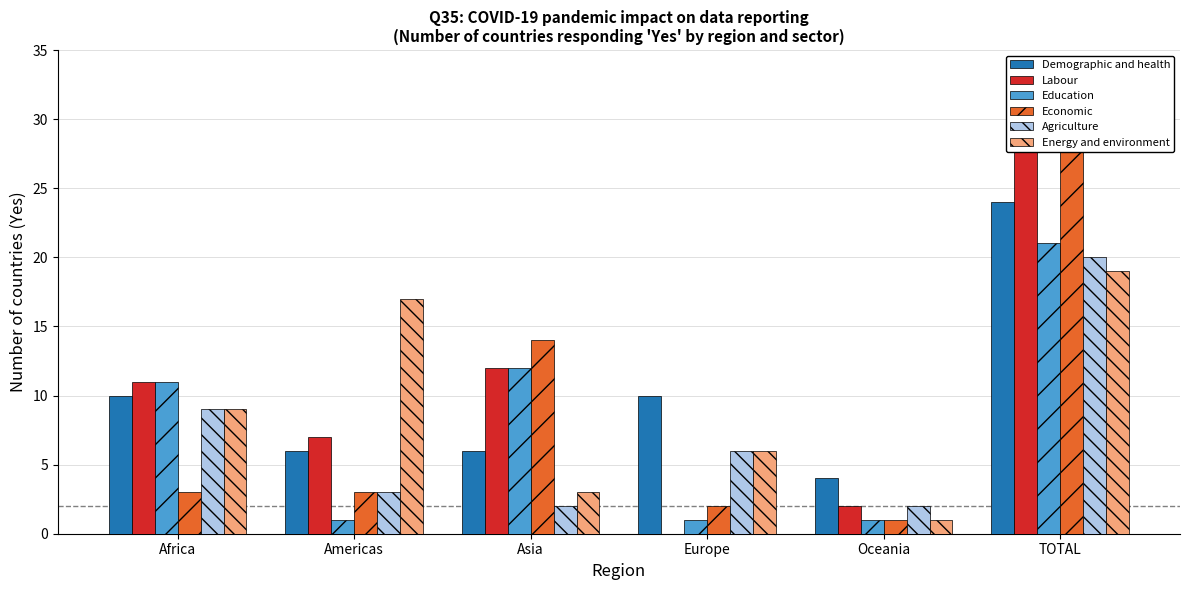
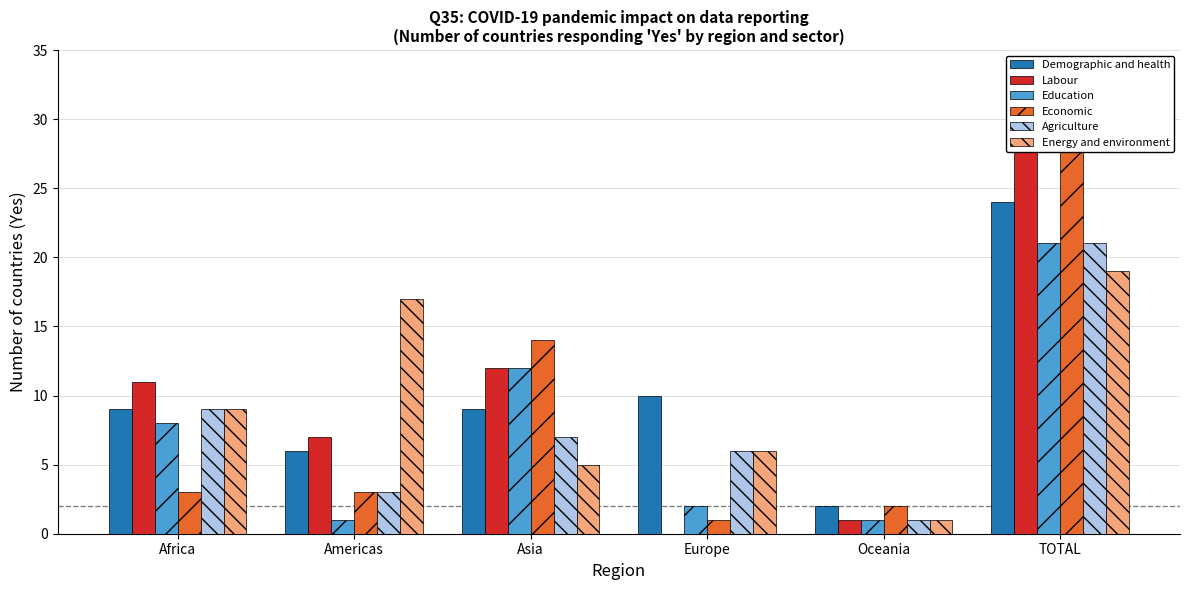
  {
    "Demographic and health": {
-     "Africa": 10,
+     "Africa": 9,
      "Americas": 6,
-     "Asia": 6,
+     "Asia": 9,
      "Europe": 10,
-     "Oceania": 4,
+     "Oceania": 2,
      "TOTAL": 24
    },
    "Labour": {
      "Africa": 11,
      "Americas": 7,
      "Asia": 12,
      "Europe": 0,
-     "Oceania": 2
+     "Oceania": 1
    },
    "Education": {
-     "Africa": 11,
+     "Africa": 8,
      "Americas": 1,
      "Asia": 12,
-     "Europe": 1,
+     "Europe": 2,
      "Oceania": 1,
      "TOTAL": 21
    },
    "Economic": {
      "Africa": 3,
      "Americas": 3,
      "Asia": 14,
-     "Europe": 2,
-     "Oceania": 1
+     "Europe": 1,
+     "Oceania": 2
    },
    "Agriculture": {
      "Africa": 9,
      "Americas": 3,
-     "Asia": 2,
+     "Asia": 7,
      "Europe": 6,
-     "Oceania": 2,
-     "TOTAL": 20
+     "Oceania": 1,
+     "TOTAL": 21
    },
    "Energy and environment": {
      "Africa": 9,
      "Americas": 17,
-     "Asia": 3,
+     "Asia": 5,
      "Europe": 6,
      "Oceania": 1,
      "TOTAL": 19
    }
  }
